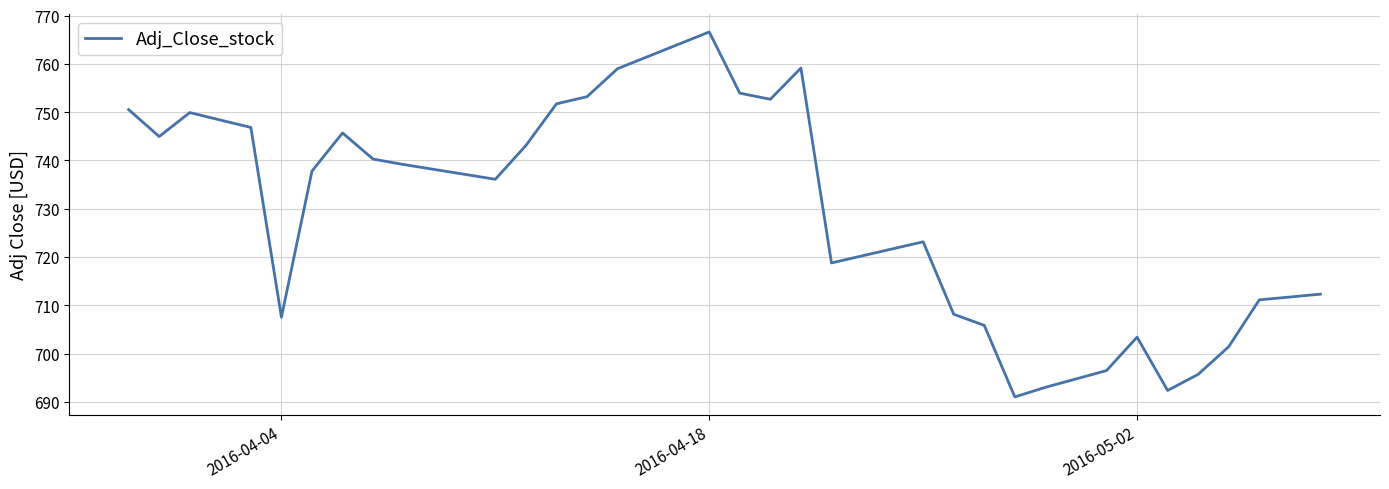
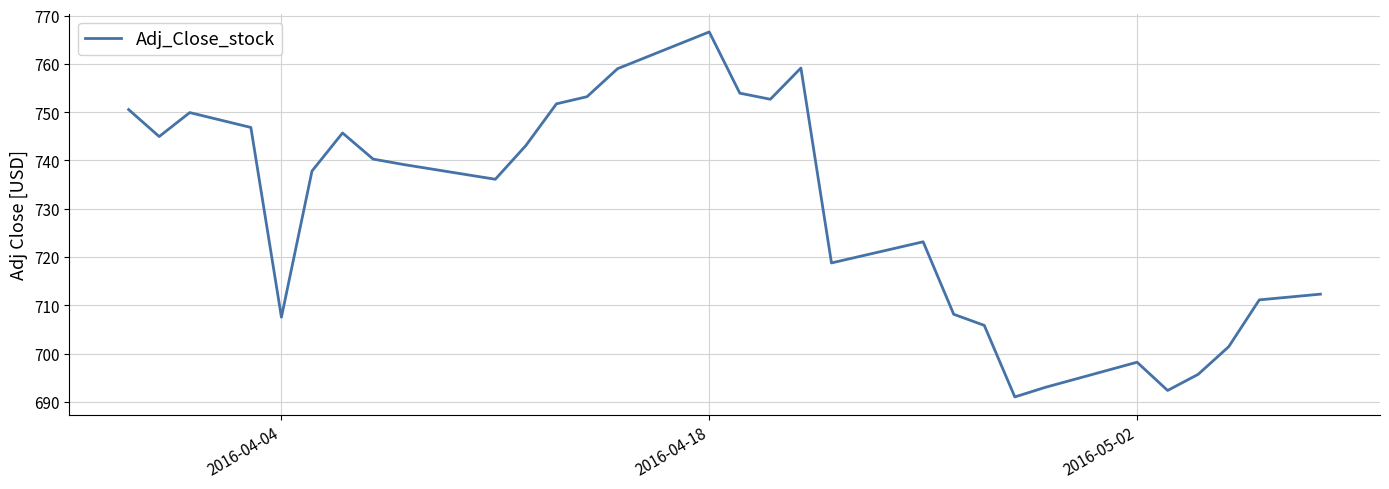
  {
    "2016-04-04": 708,
    "2016-04-18": 767,
-   "2016-05-02": 703
+   "2016-05-02": 698
  }
